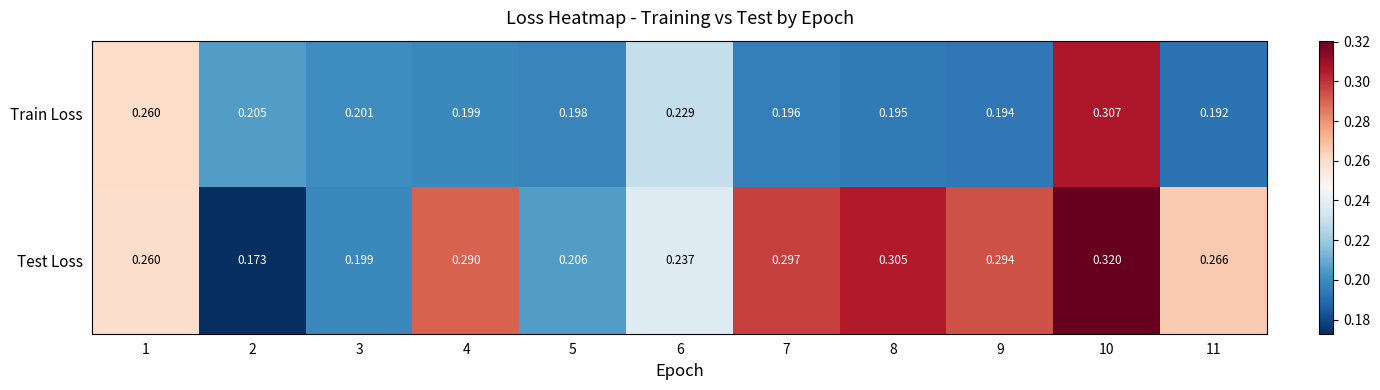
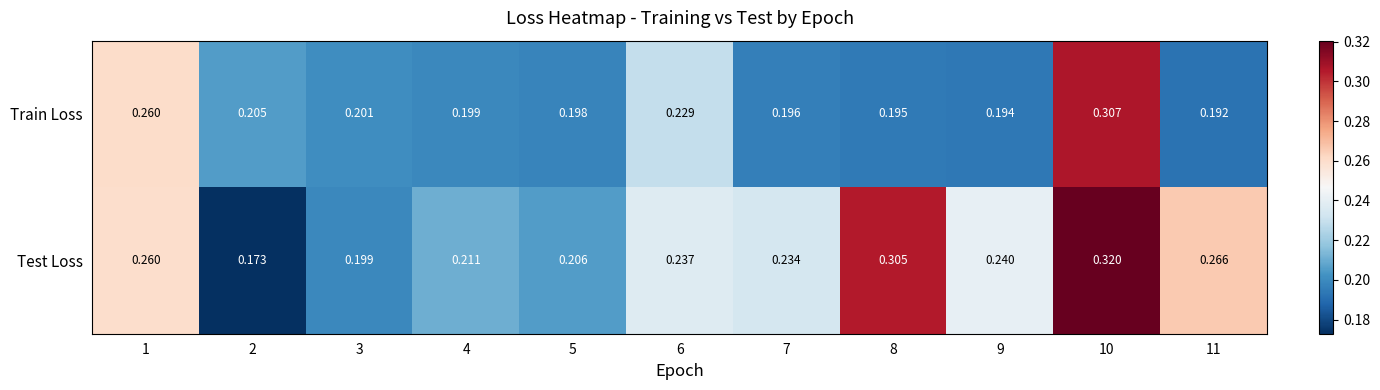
  {
    "Train Loss": {
      "1": 0.260,
      "2": 0.205,
      "3": 0.201,
      "4": 0.199,
      "5": 0.198,
      "6": 0.229,
      "7": 0.196,
      "8": 0.195,
      "9": 0.194,
      "10": 0.307,
      "11": 0.192
    },
    "Test Loss": {
      "1": 0.260,
      "2": 0.173,
      "3": 0.199,
-     "4": 0.290,
+     "4": 0.211,
      "5": 0.206,
      "6": 0.237,
-     "7": 0.297,
+     "7": 0.234,
      "8": 0.305,
-     "9": 0.294,
+     "9": 0.240,
      "10": 0.320,
      "11": 0.266
    }
  }
